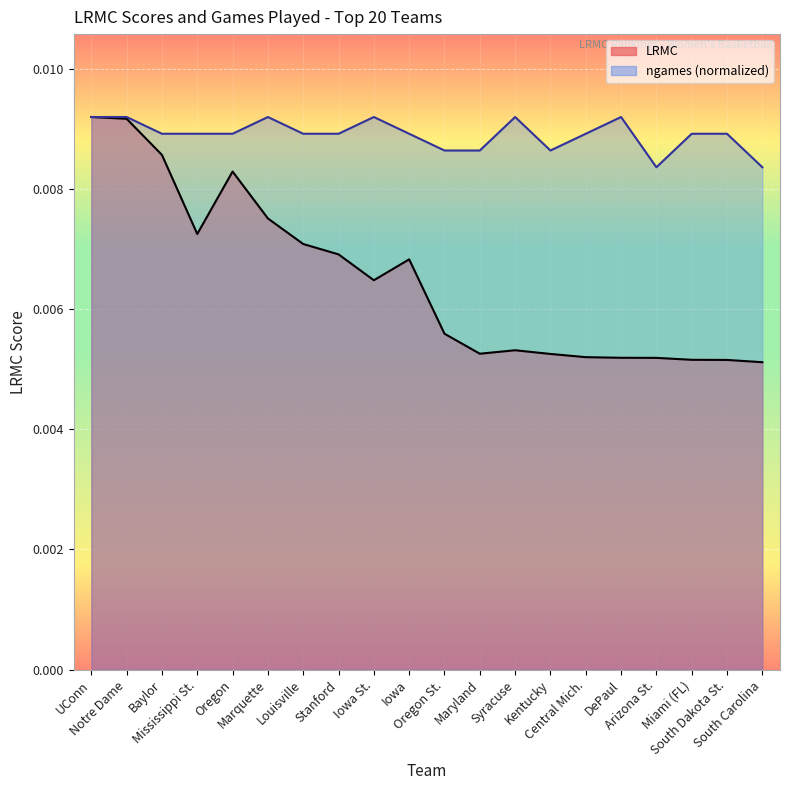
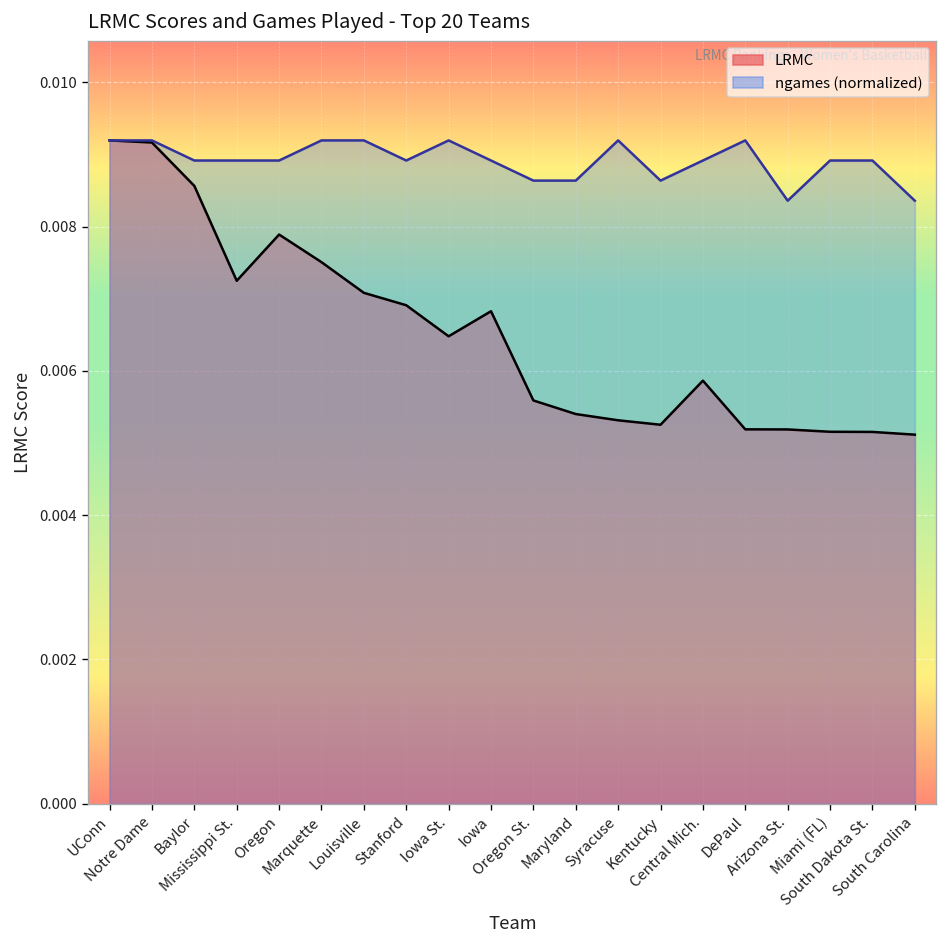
  {
    "LRMC": {
      "Baylor": 0.0086,
      "Mississippi St.": 0.0072,
-     "Oregon": 0.0083,
+     "Oregon": 0.0079,
      "Marquette": 0.0075,
      "Louisville": 0.0071,
      "Stanford": 0.0069,
      "Iowa St.": 0.0065,
      "Iowa": 0.0068,
      "Oregon St.": 0.0056,
-     "Maryland": 0.0053,
+     "Maryland": 0.0054,
      "Syracuse": 0.0053,
      "Kentucky": 0.0053,
-     "Central Mich.": 0.0052,
+     "Central Mich.": 0.0059,
      "DePaul": 0.0052,
      "Arizona St.": 0.0052,
      "Miami (FL)": 0.0052,
      "South Dakota St.": 0.0052,
      "South Carolina": 0.0051
    },
    "ngames (normalized)": {
      "Baylor": 0.0089,
      "Mississippi St.": 0.0089,
      "Oregon": 0.0089,
      "Marquette": 0.0092,
-     "Louisville": 0.0089,
+     "Louisville": 0.0092,
      "Stanford": 0.0089,
      "Iowa St.": 0.0092,
      "Iowa": 0.0089,
      "Oregon St.": 0.0086,
      "Maryland": 0.0086,
      "Syracuse": 0.0092,
      "Kentucky": 0.0086,
      "Central Mich.": 0.0089,
      "DePaul": 0.0092,
      "Arizona St.": 0.0084,
      "Miami (FL)": 0.0089,
      "South Dakota St.": 0.0089,
      "South Carolina": 0.0084
    }
  }
